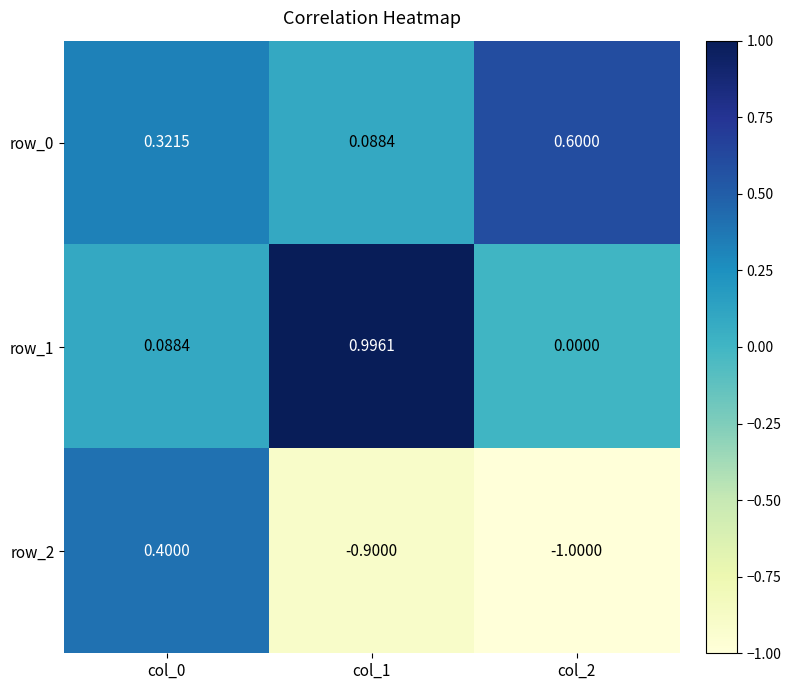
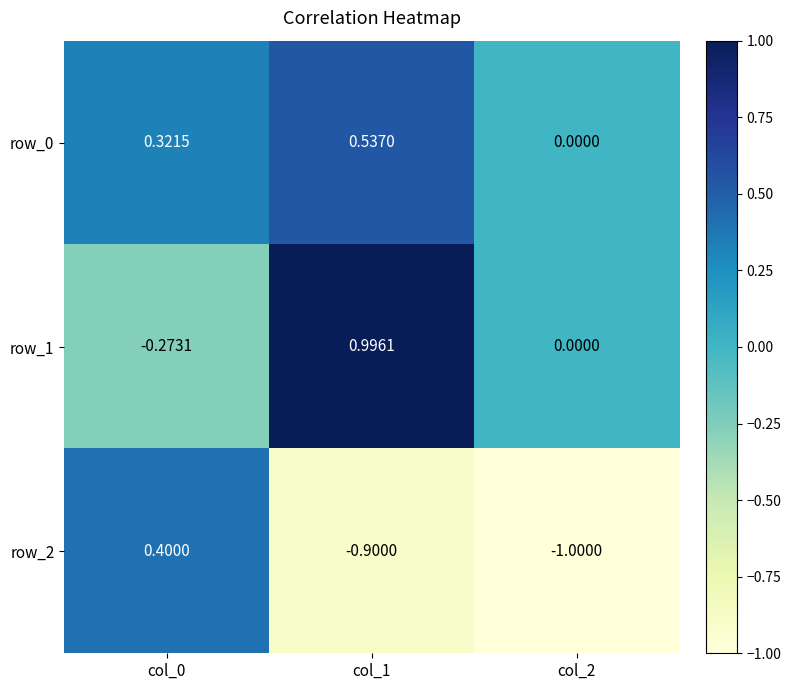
  {
    "row_0": {
      "col_0": 0.3215,
-     "col_1": 0.0884,
-     "col_2": 0.6000
+     "col_1": 0.5370,
+     "col_2": 0.0000
    },
    "row_1": {
-     "col_0": 0.0884,
+     "col_0": -0.2731,
      "col_1": 0.9961,
      "col_2": 0.0000
    },
    "row_2": {
      "col_0": 0.4000,
      "col_1": -0.9000,
      "col_2": -1.0000
    }
  }
